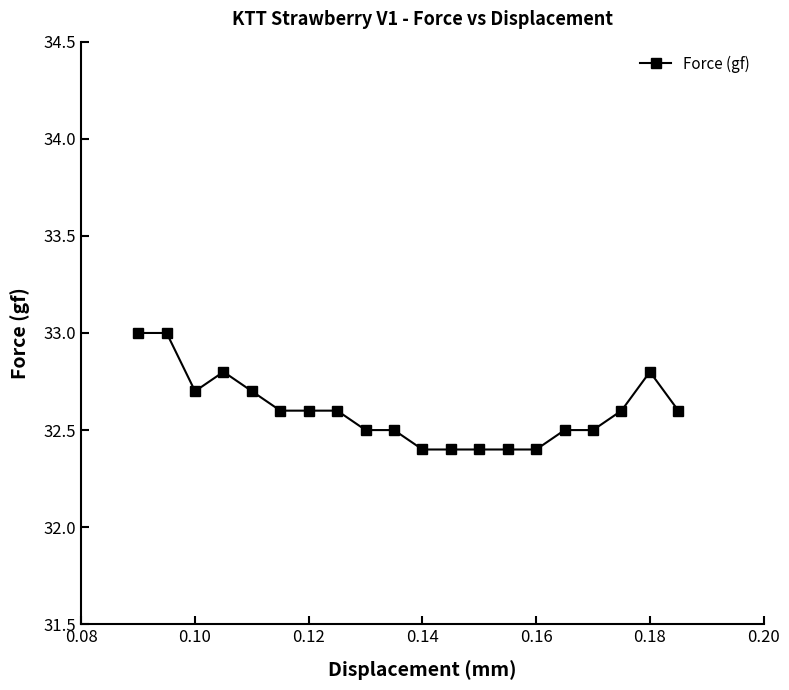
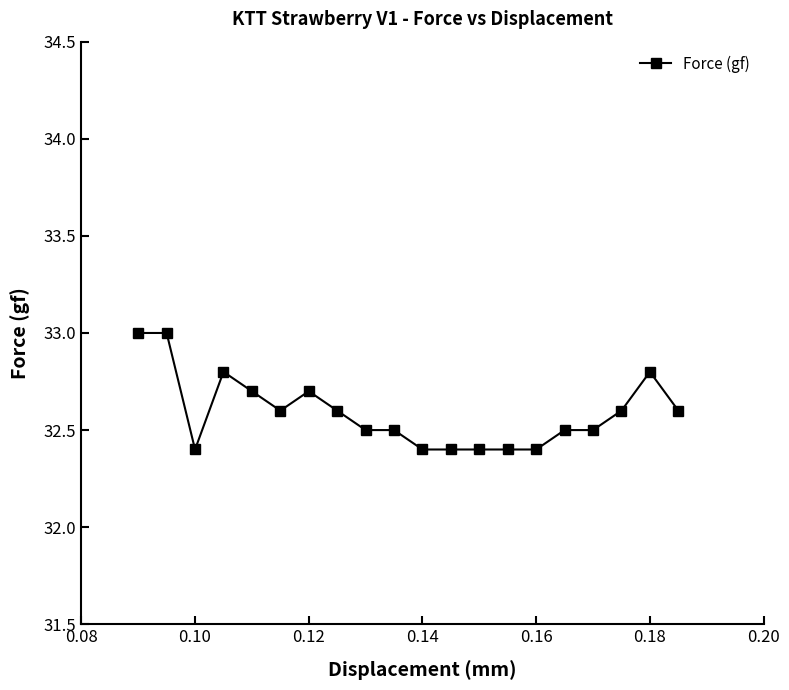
  {
-   "0.10": 32.7,
-   "0.12": 32.6,
+   "0.10": 32.4,
+   "0.12": 32.7,
    "0.14": 32.4,
    "0.16": 32.4,
    "0.18": 32.8
  }
